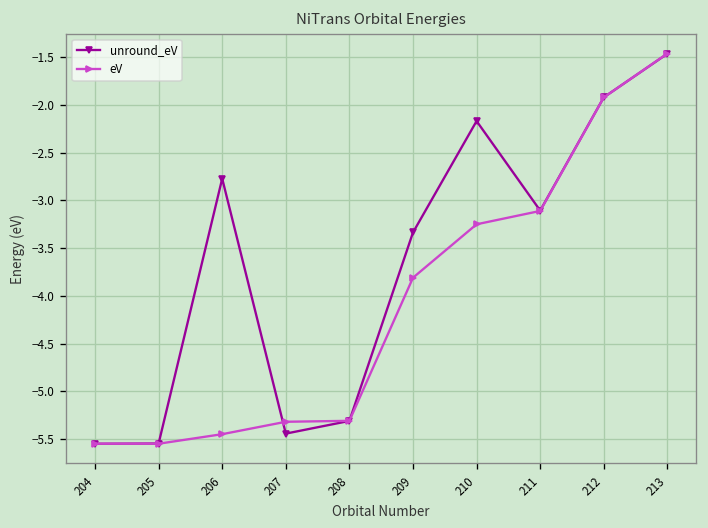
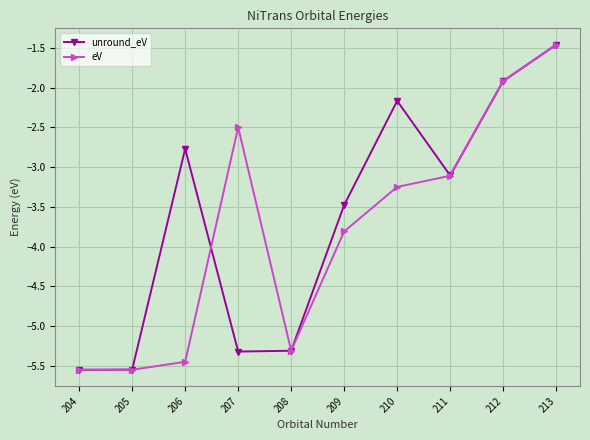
  {
    "unround_eV": {
      "206": -2.8,
-     "207": -5.4,
-     "209": -3.3,
+     "207": -5.3,
+     "209": -3.5,
      "210": -2.2
    },
    "eV": {
      "206": -5.5,
-     "207": -5.3,
+     "207": -2.5,
      "209": -3.8,
      "210": -3.3
    }
  }
